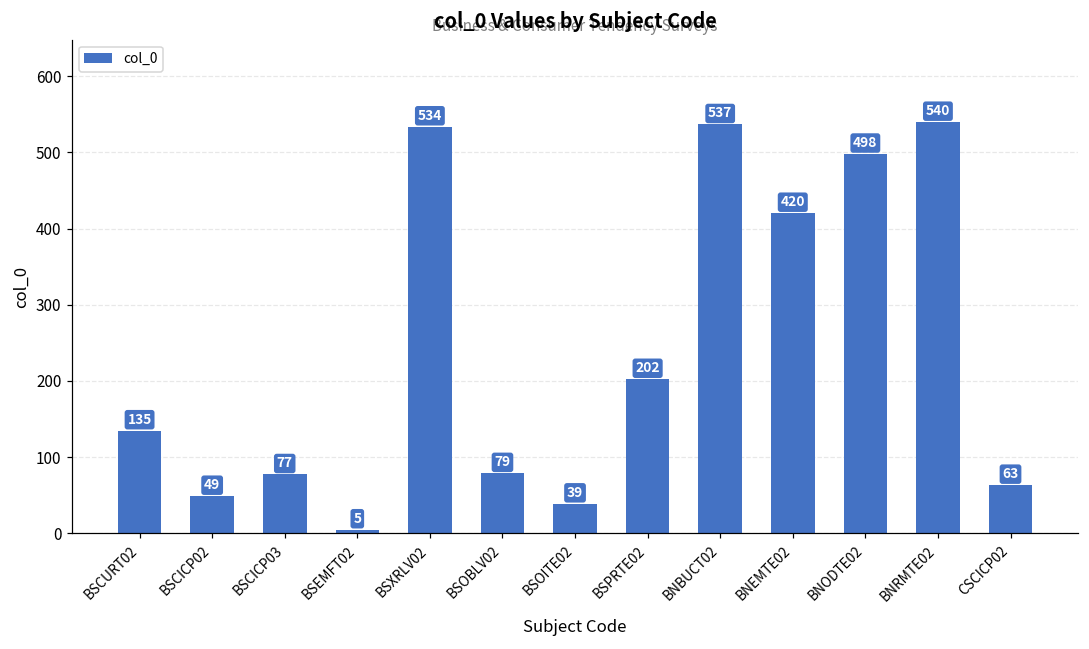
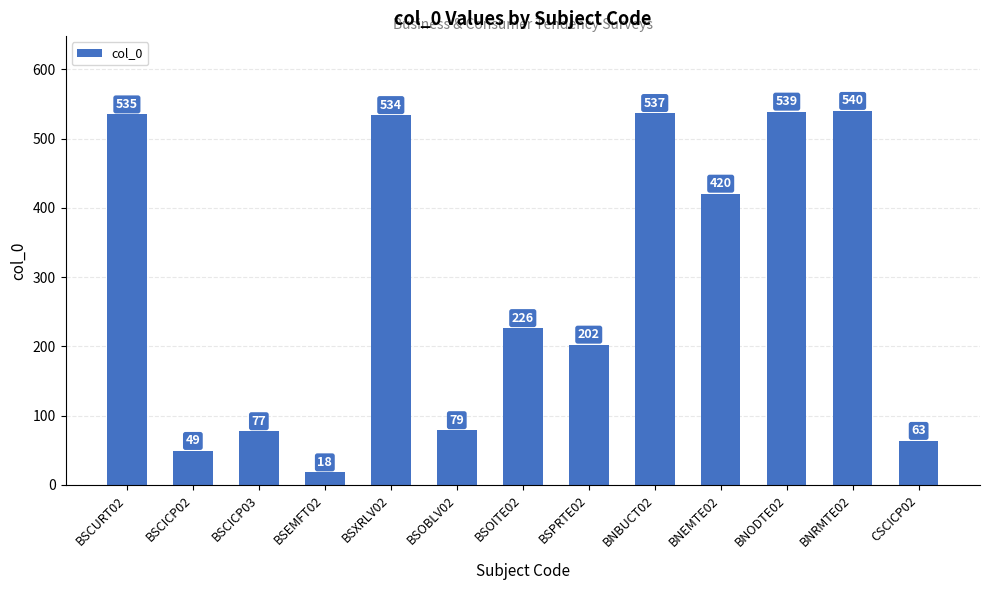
  {
-   "BSCURT02": 135,
-   "BSEMFT02": 5,
-   "BSOITE02": 39,
-   "BNODTE02": 498
+   "BSCURT02": 535,
+   "BSEMFT02": 18,
+   "BSOITE02": 226,
+   "BNODTE02": 539
  }
